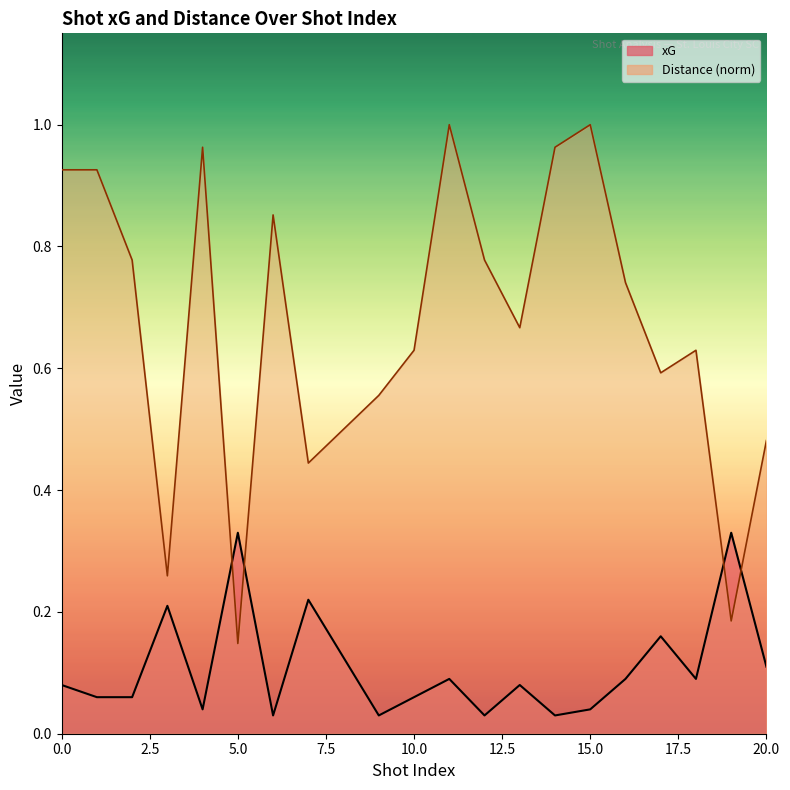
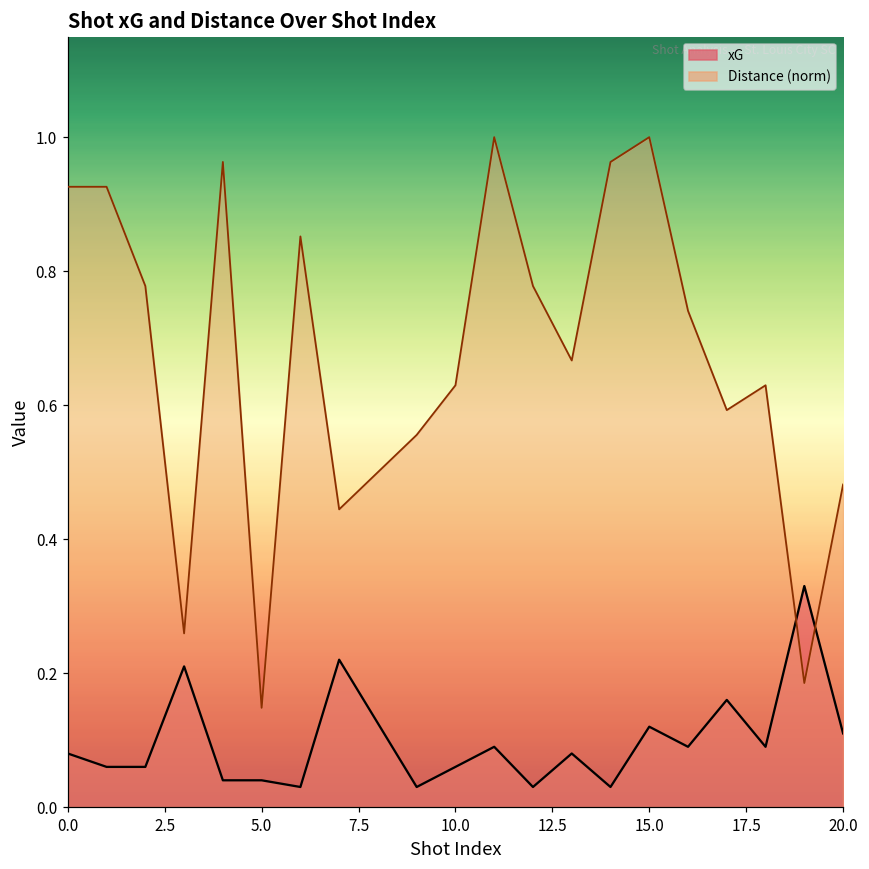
  {
    "xG": {
      "0.0": 0.08,
-     "5.0": 0.33,
+     "5.0": 0.04,
      "10.0": 0.06,
-     "15.0": 0.04,
+     "15.0": 0.12,
      "20.0": 0.11
    },
    "Distance (norm)": {
      "0.0": 0.93,
      "5.0": 0.15,
      "10.0": 0.63,
      "15.0": 1.00,
      "20.0": 0.48
    }
  }
